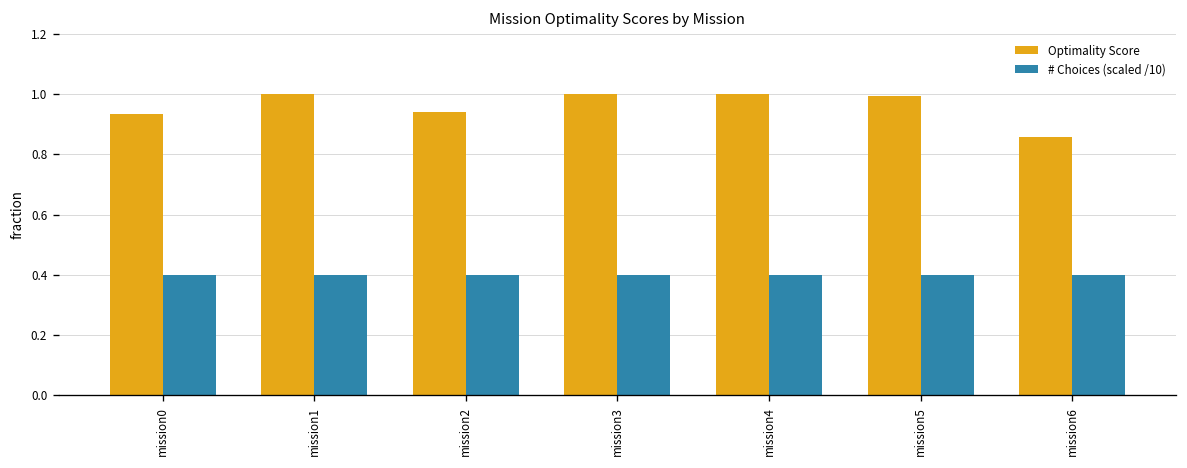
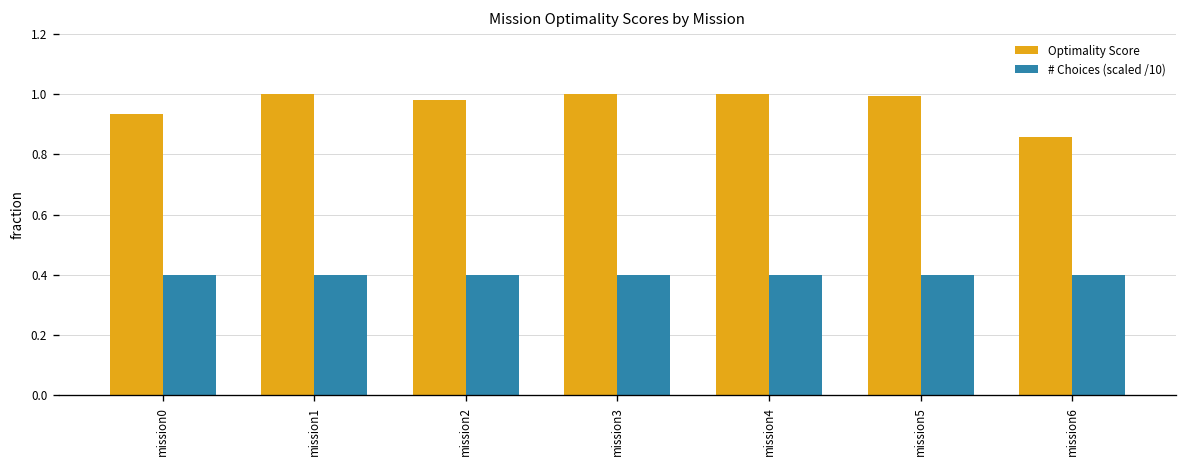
  {
    "Optimality Score": {
      "mission0": 0.93,
      "mission1": 1.00,
-     "mission2": 0.94,
+     "mission2": 0.98,
      "mission3": 1.00,
      "mission4": 1.00,
      "mission5": 0.99,
      "mission6": 0.86
    },
    "# Choices (scaled /10)": {
      "mission0": 0.40,
      "mission1": 0.40,
      "mission2": 0.40,
      "mission3": 0.40,
      "mission4": 0.40,
      "mission5": 0.40,
      "mission6": 0.40
    }
  }
